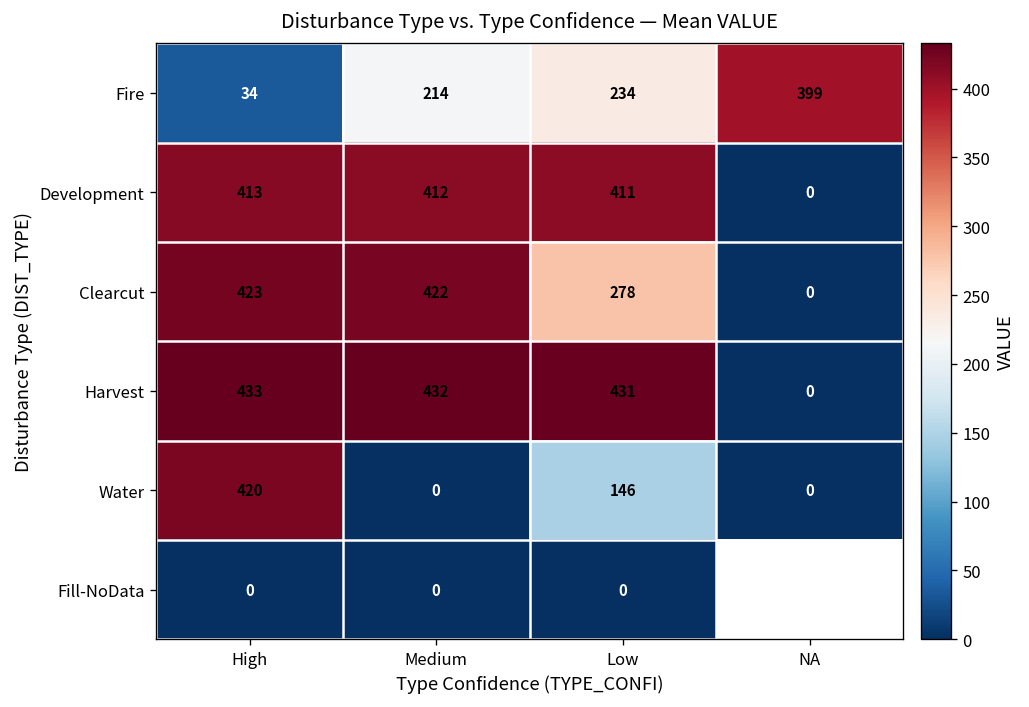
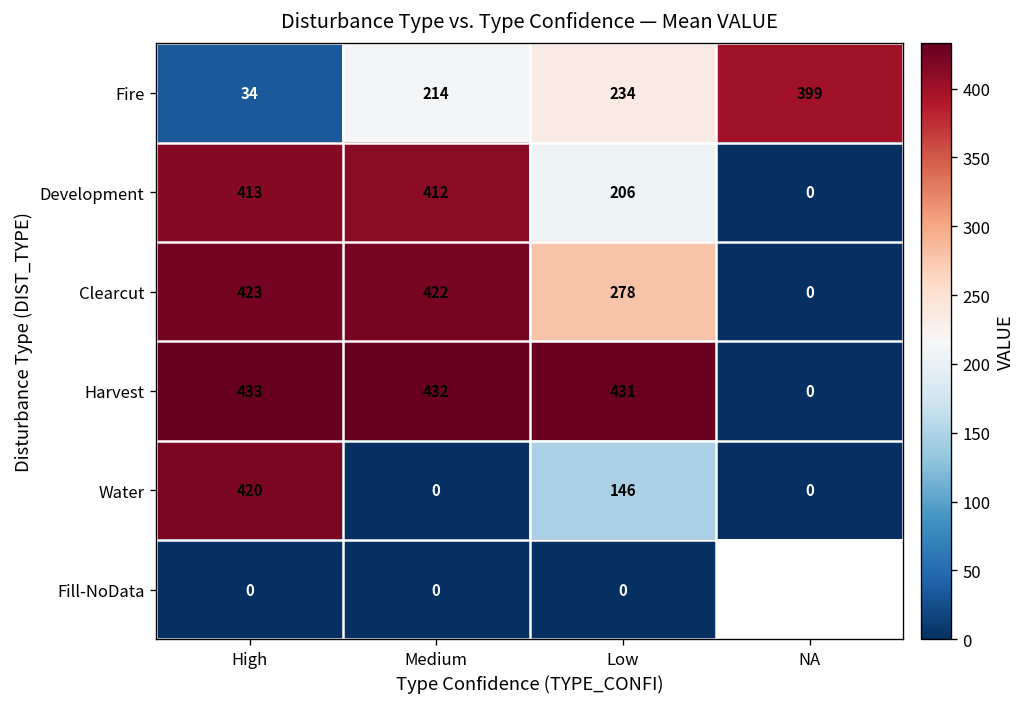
  {
    "Fire": {
      "High": 34,
      "Medium": 214,
      "Low": 234,
      "NA": 399
    },
    "Development": {
      "High": 413,
      "Medium": 412,
-     "Low": 411,
+     "Low": 206,
      "NA": 0
    },
    "Clearcut": {
      "High": 423,
      "Medium": 422,
      "Low": 278,
      "NA": 0
    },
    "Harvest": {
      "High": 433,
      "Medium": 432,
      "Low": 431,
      "NA": 0
    },
    "Water": {
      "High": 420,
      "Medium": 0,
      "Low": 146,
      "NA": 0
    },
    "Fill-NoData": {
      "High": 0,
      "Medium": 0,
      "Low": 0
    }
  }
